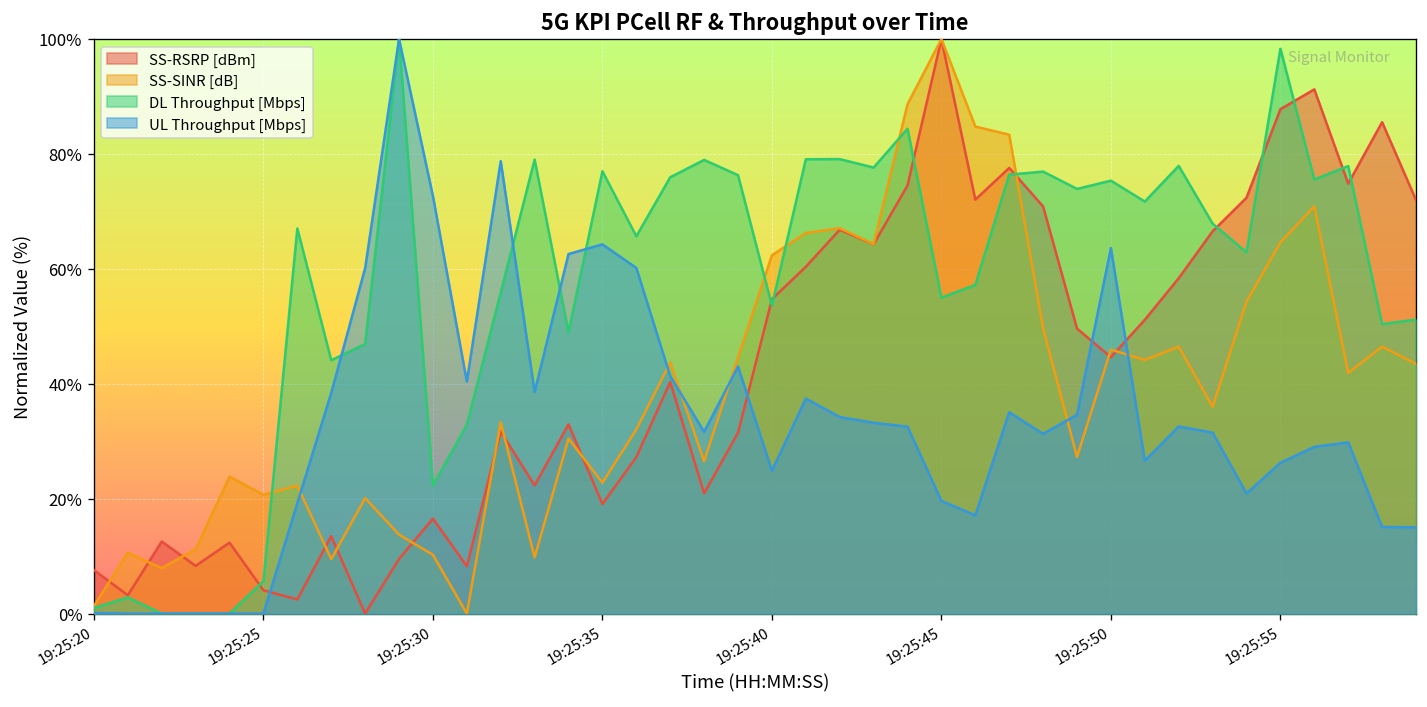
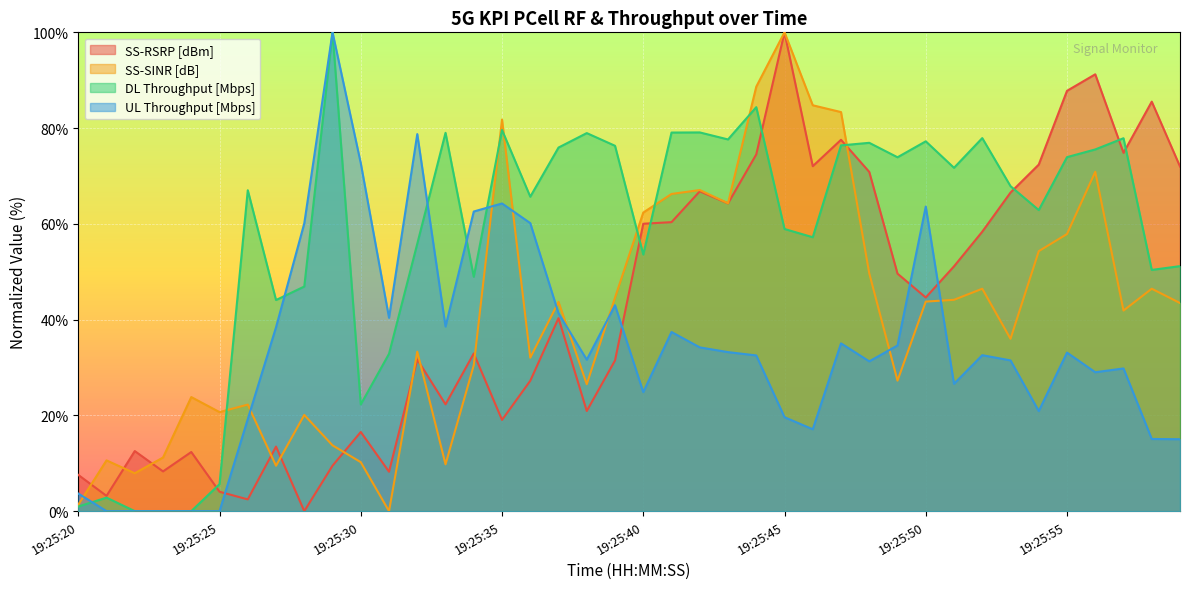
  {
    "SS-RSRP [dBm]": {
      "19:25:20": "8%",
      "19:25:25": "4%",
      "19:25:30": "17%",
      "19:25:35": "19%",
-     "19:25:40": "55%",
+     "19:25:40": "60%",
      "19:25:50": "45%",
      "19:25:55": "88%"
    },
    "SS-SINR [dB]": {
      "19:25:25": "21%",
      "19:25:30": "10%",
-     "19:25:35": "23%",
+     "19:25:35": "82%",
      "19:25:40": "62%",
-     "19:25:50": "46%",
-     "19:25:55": "65%"
+     "19:25:50": "44%",
+     "19:25:55": "58%"
    },
    "DL Throughput [Mbps]": {
      "19:25:25": "6%",
      "19:25:30": "22%",
-     "19:25:35": "77%",
+     "19:25:35": "80%",
      "19:25:40": "54%",
-     "19:25:45": "55%",
-     "19:25:50": "75%",
-     "19:25:55": "98%"
+     "19:25:45": "59%",
+     "19:25:50": "77%",
+     "19:25:55": "74%"
    },
    "UL Throughput [Mbps]": {
-     "19:25:20": "0%",
+     "19:25:20": "4%",
      "19:25:25": "0%",
      "19:25:30": "73%",
      "19:25:35": "64%",
      "19:25:40": "25%",
      "19:25:45": "20%",
      "19:25:50": "64%",
-     "19:25:55": "26%"
+     "19:25:55": "33%"
    }
  }
